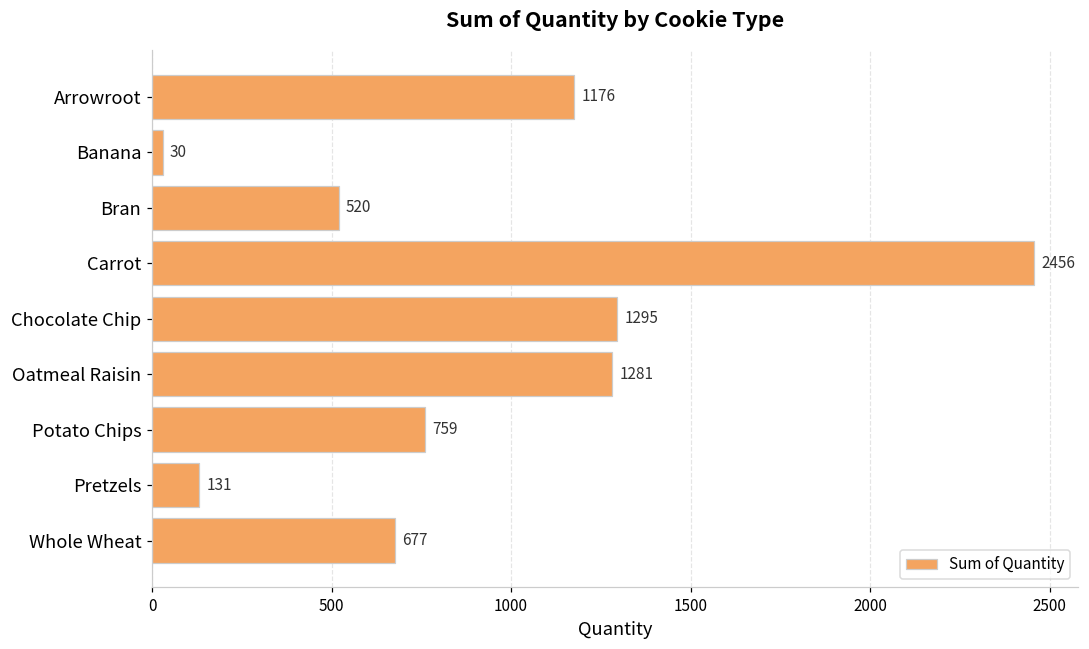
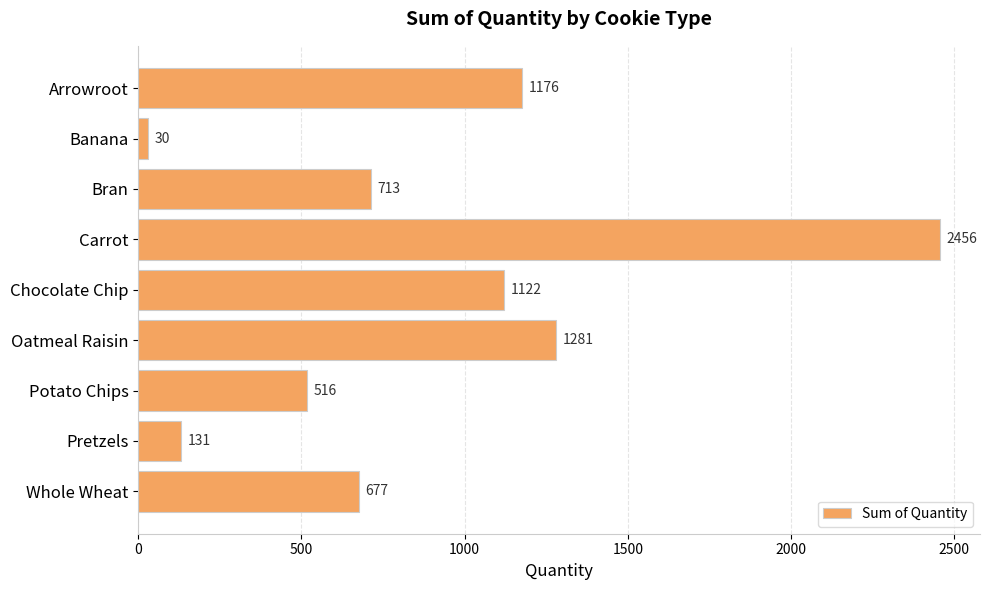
  {
    "Arrowroot": 1176,
    "Banana": 30,
-   "Bran": 520,
+   "Bran": 713,
    "Carrot": 2456,
-   "Chocolate Chip": 1295,
+   "Chocolate Chip": 1122,
    "Oatmeal Raisin": 1281,
-   "Potato Chips": 759,
+   "Potato Chips": 516,
    "Pretzels": 131,
    "Whole Wheat": 677
  }
